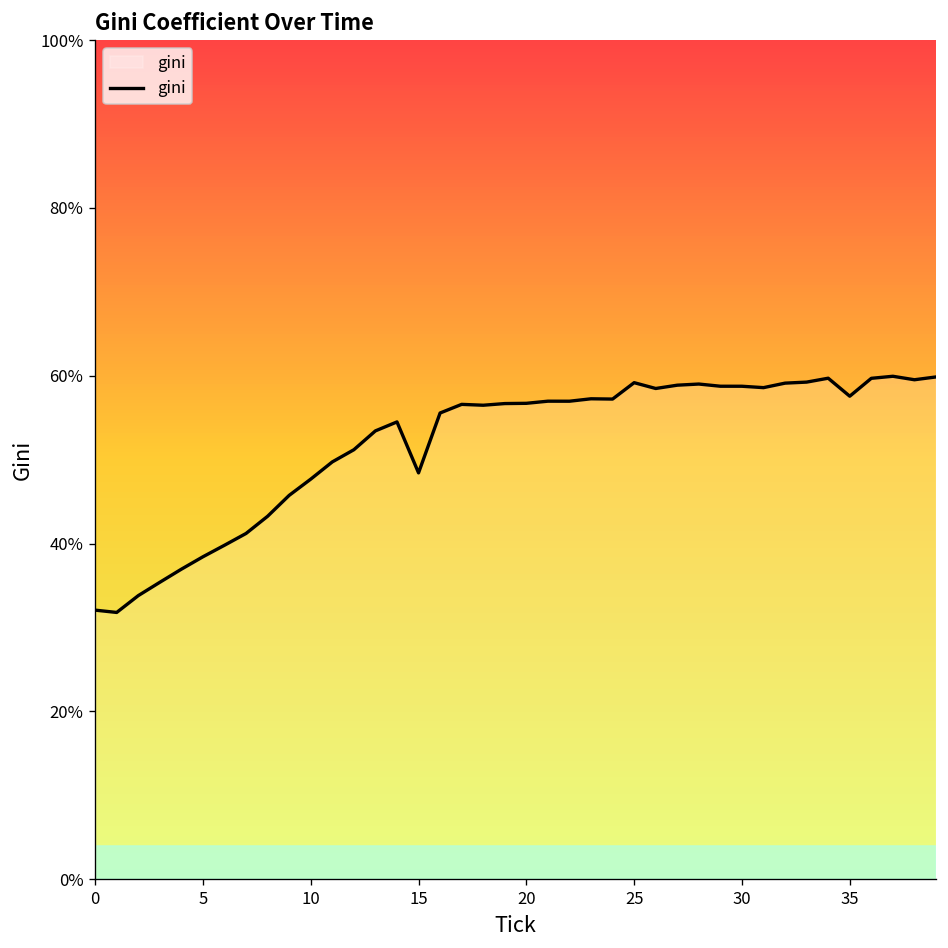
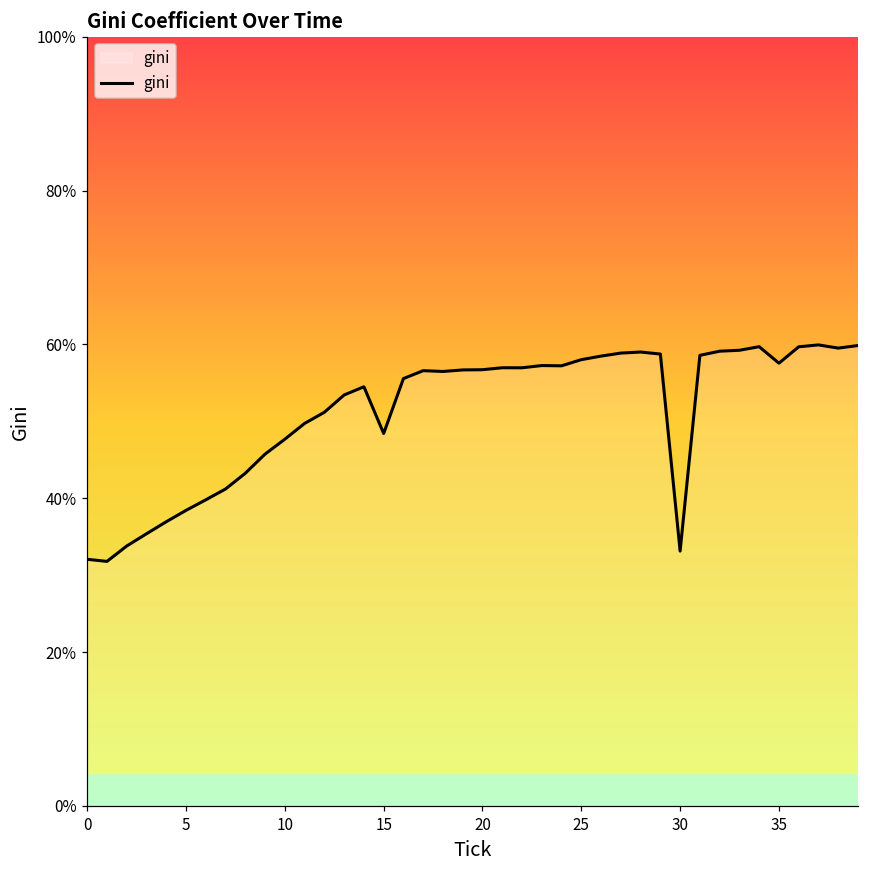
  {
    "0": "32%",
    "5": "38%",
    "10": "48%",
    "15": "48%",
    "20": "57%",
-   "25": "59%",
-   "30": "59%",
+   "25": "58%",
+   "30": "33%",
    "35": "58%"
  }
